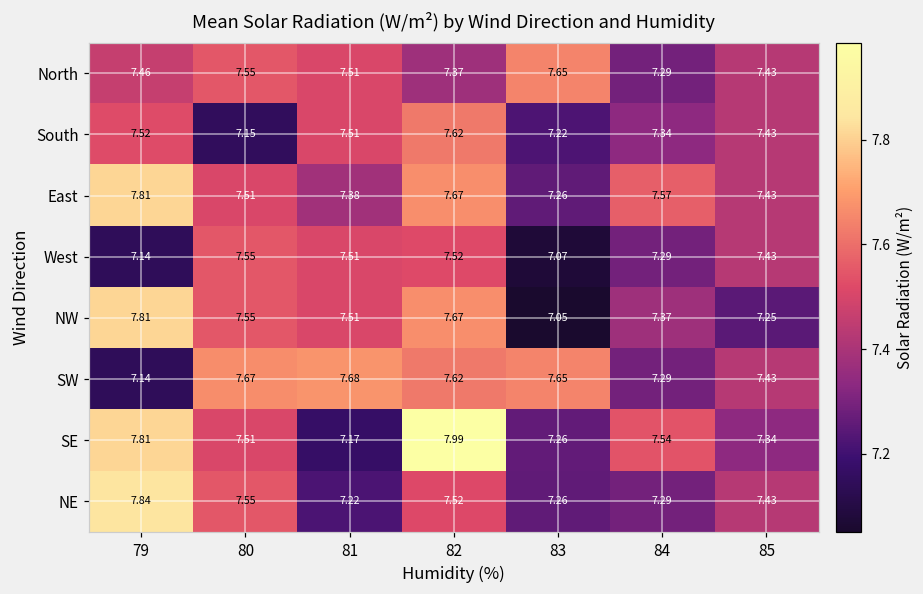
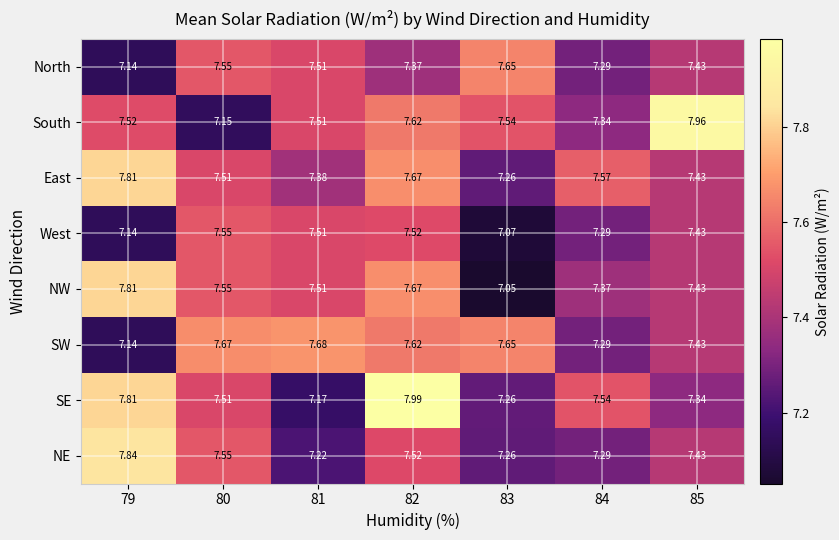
  {
    "North": {
-     "79": 7.46,
+     "79": 7.14,
      "80": 7.55,
      "81": 7.51,
      "82": 7.37,
      "83": 7.65,
      "84": 7.29,
      "85": 7.43
    },
    "South": {
      "79": 7.52,
      "80": 7.15,
      "81": 7.51,
      "82": 7.62,
-     "83": 7.22,
+     "83": 7.54,
      "84": 7.34,
-     "85": 7.43
+     "85": 7.96
    },
    "East": {
      "79": 7.81,
      "80": 7.51,
      "81": 7.38,
      "82": 7.67,
      "83": 7.26,
      "84": 7.57,
      "85": 7.43
    },
    "West": {
      "79": 7.14,
      "80": 7.55,
      "81": 7.51,
      "82": 7.52,
      "83": 7.07,
      "84": 7.29,
      "85": 7.43
    },
    "NW": {
      "79": 7.81,
      "80": 7.55,
      "81": 7.51,
      "82": 7.67,
      "83": 7.05,
      "84": 7.37,
-     "85": 7.25
+     "85": 7.43
    },
    "SW": {
      "79": 7.14,
      "80": 7.67,
      "81": 7.68,
      "82": 7.62,
      "83": 7.65,
      "84": 7.29,
      "85": 7.43
    },
    "SE": {
      "79": 7.81,
      "80": 7.51,
      "81": 7.17,
      "82": 7.99,
      "83": 7.26,
      "84": 7.54,
      "85": 7.34
    },
    "NE": {
      "79": 7.84,
      "80": 7.55,
      "81": 7.22,
      "82": 7.52,
      "83": 7.26,
      "84": 7.29,
      "85": 7.43
    }
  }
